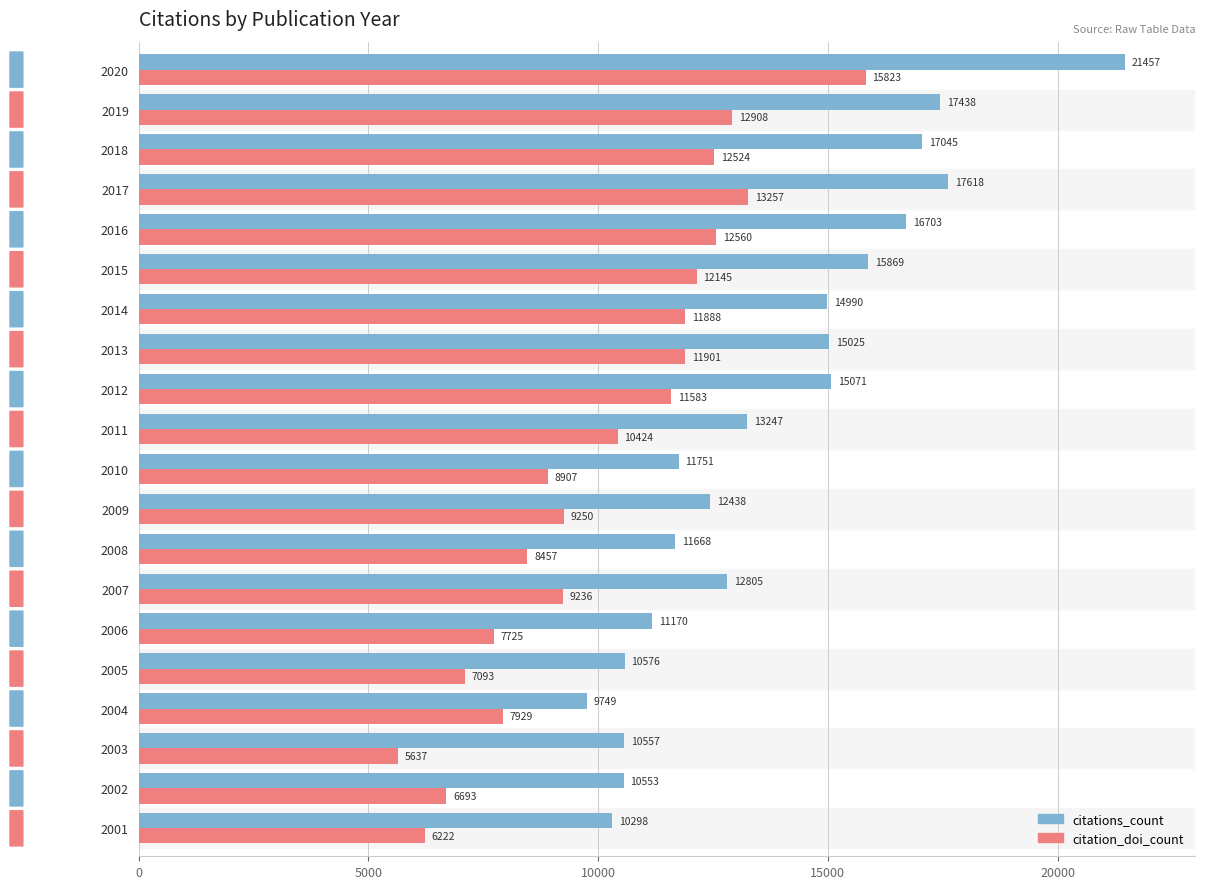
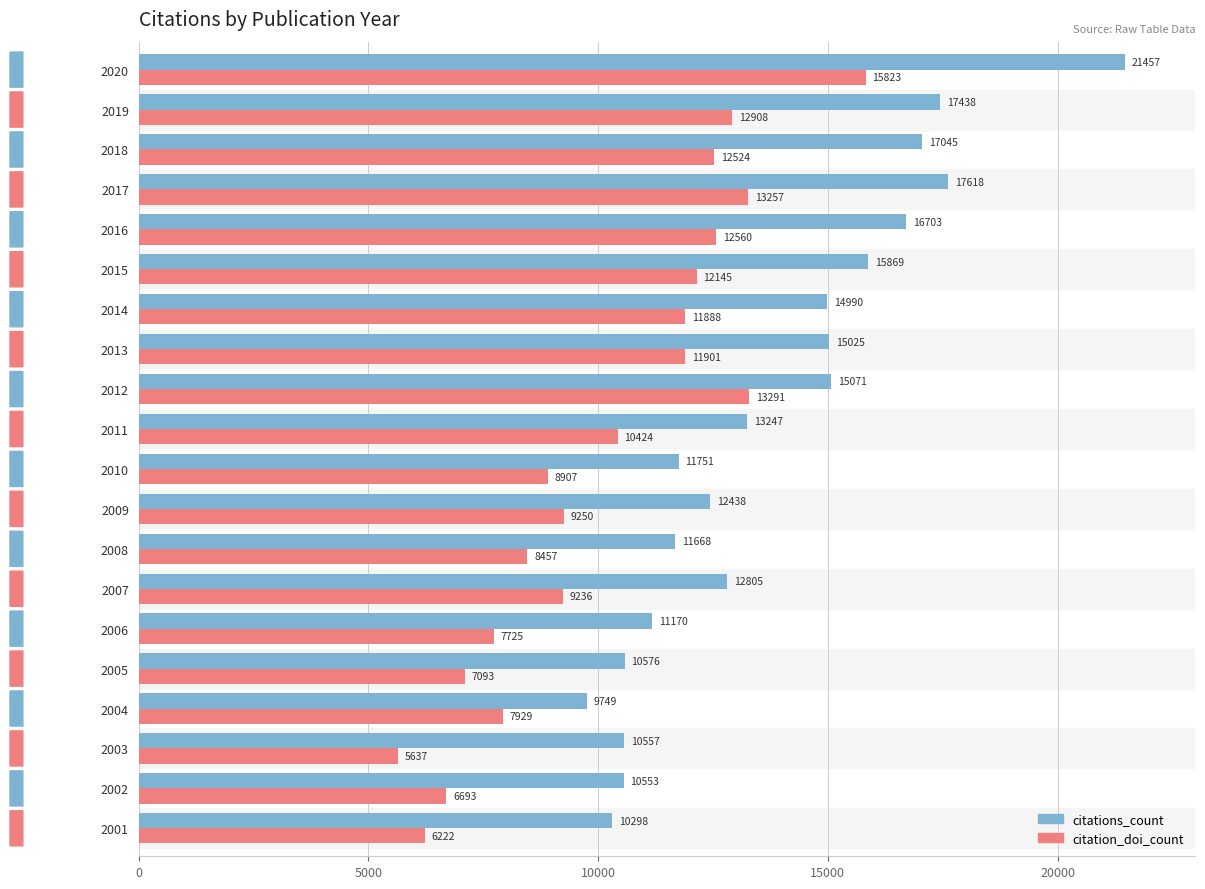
  {
    "citations_count": {
      "2020": 21457,
      "2019": 17438,
      "2018": 17045,
      "2017": 17618,
      "2016": 16703,
      "2015": 15869,
      "2014": 14990,
      "2013": 15025,
      "2012": 15071,
      "2011": 13247,
      "2010": 11751,
      "2009": 12438,
      "2008": 11668,
      "2007": 12805,
      "2006": 11170,
      "2005": 10576,
      "2004": 9749,
      "2003": 10557,
      "2002": 10553,
      "2001": 10298
    },
    "citation_doi_count": {
      "2020": 15823,
      "2019": 12908,
      "2018": 12524,
      "2017": 13257,
      "2016": 12560,
      "2015": 12145,
      "2014": 11888,
      "2013": 11901,
-     "2012": 11583,
+     "2012": 13291,
      "2011": 10424,
      "2010": 8907,
      "2009": 9250,
      "2008": 8457,
      "2007": 9236,
      "2006": 7725,
      "2005": 7093,
      "2004": 7929,
      "2003": 5637,
      "2002": 6693,
      "2001": 6222
    }
  }
